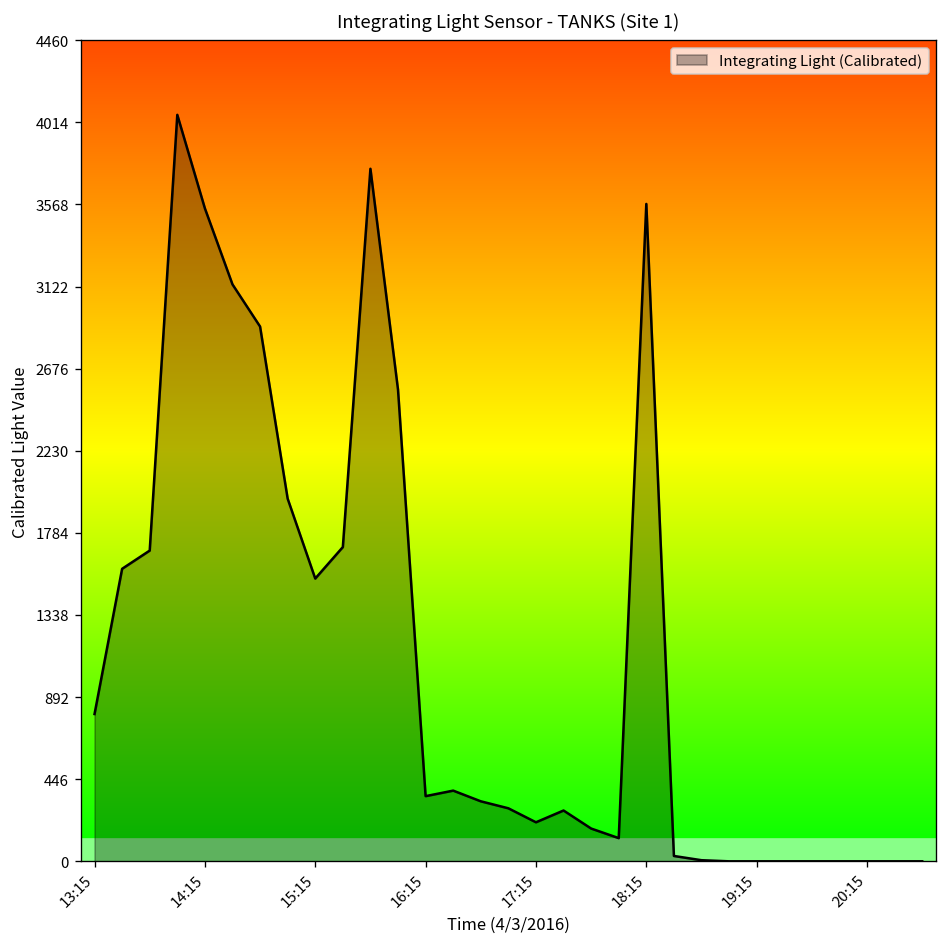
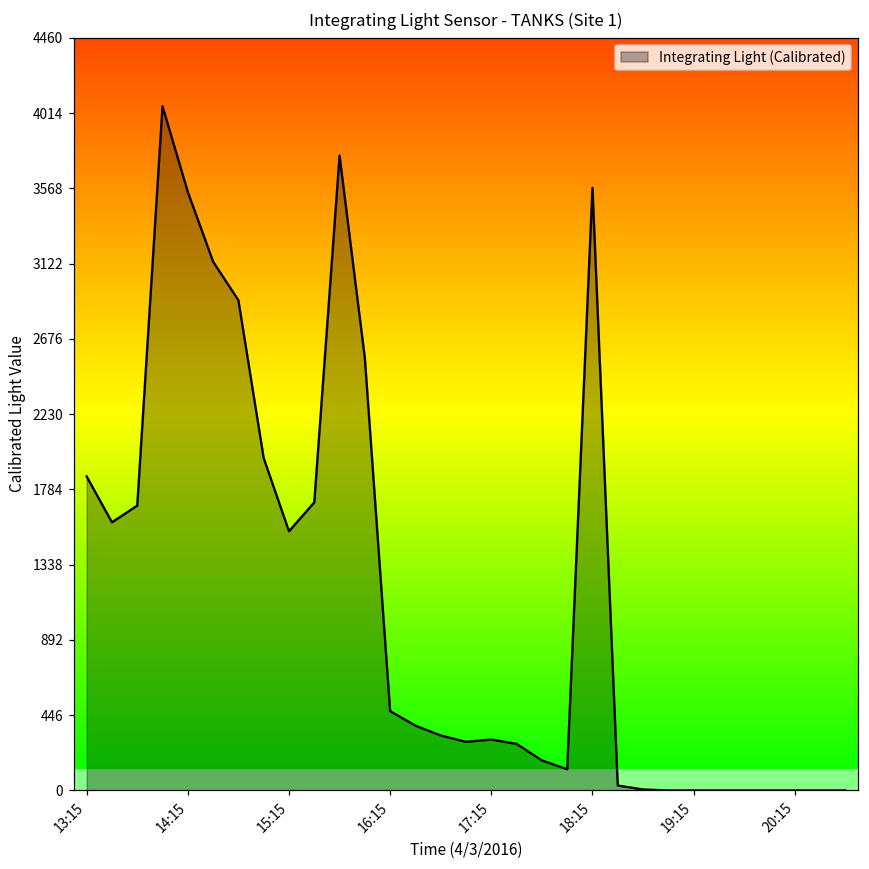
  {
-   "13:15": 800,
+   "13:15": 1860,
    "14:15": 3550,
    "15:15": 1540,
-   "16:15": 350,
-   "17:15": 210,
+   "16:15": 470,
+   "17:15": 300,
    "18:15": 3570
  }
